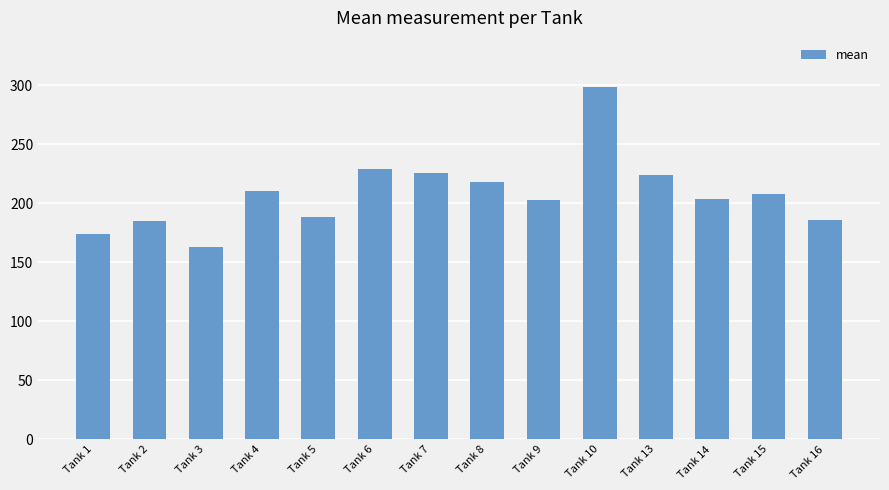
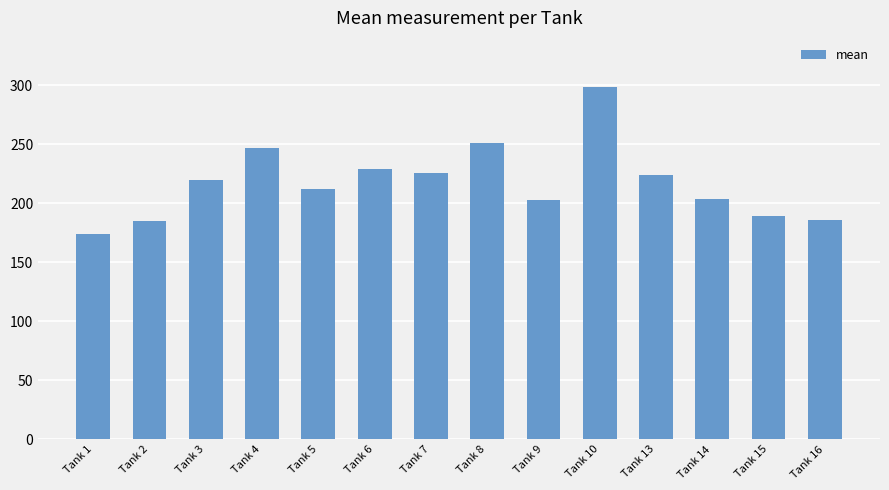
  {
    "Tank 1": 174,
    "Tank 2": 185,
-   "Tank 3": 163,
-   "Tank 4": 210,
-   "Tank 5": 188,
+   "Tank 3": 220,
+   "Tank 4": 247,
+   "Tank 5": 212,
    "Tank 6": 229,
    "Tank 7": 226,
-   "Tank 8": 218,
+   "Tank 8": 251,
    "Tank 9": 203,
    "Tank 10": 299,
    "Tank 13": 224,
    "Tank 14": 204,
-   "Tank 15": 208,
+   "Tank 15": 189,
    "Tank 16": 185
  }
